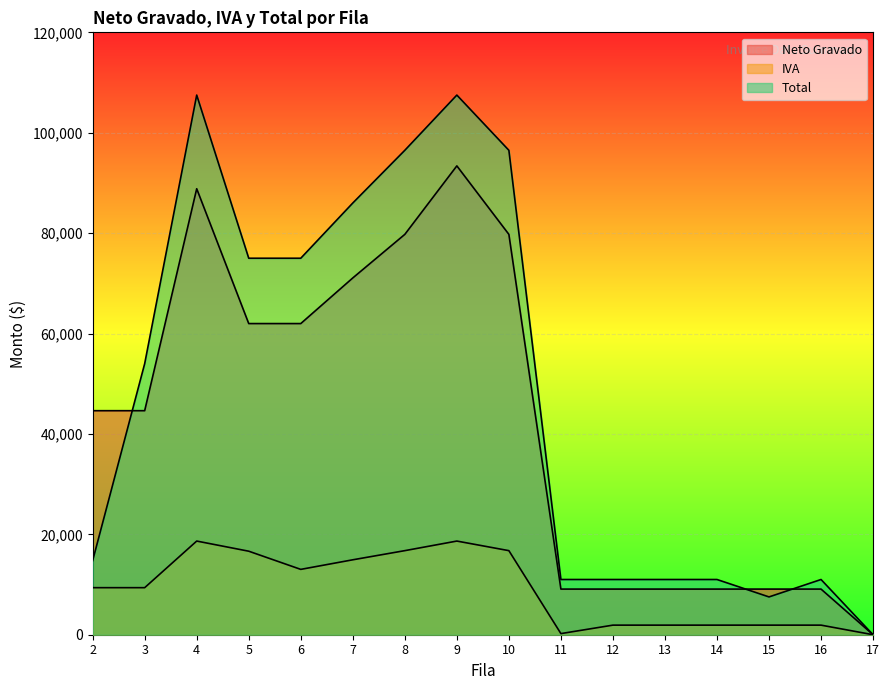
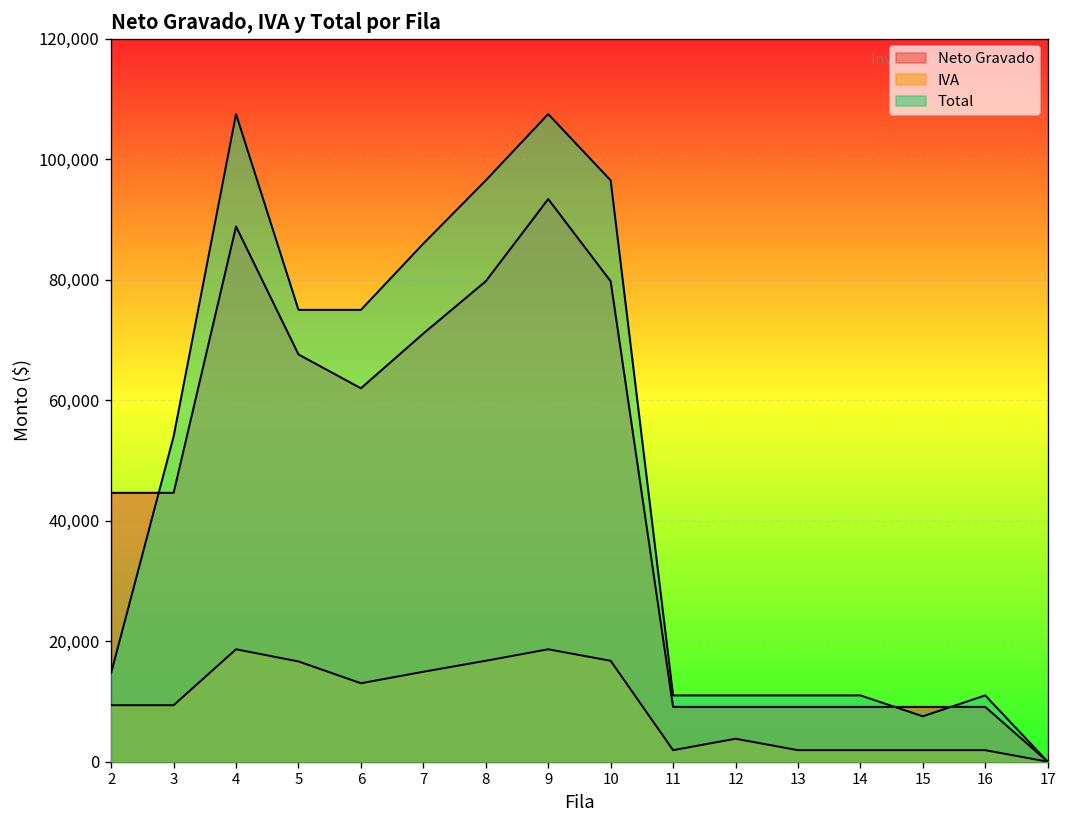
  {
    "Neto Gravado": {
      "2": "45,000",
      "3": "45,000",
      "4": "89,000",
-     "5": "62,000",
+     "5": "68,000",
      "6": "62,000",
      "7": "71,000",
      "8": "80,000",
      "9": "93,000",
      "10": "80,000",
      "11": "9,000",
      "12": "9,000",
      "13": "9,000",
      "14": "9,000",
      "15": "9,000",
      "16": "9,000"
    },
    "IVA": {
      "2": "9,000",
      "3": "9,000",
      "4": "19,000",
      "5": "17,000",
      "6": "13,000",
      "7": "15,000",
      "8": "17,000",
      "9": "19,000",
      "10": "17,000",
-     "11": "0",
-     "12": "2,000",
+     "11": "2,000",
+     "12": "4,000",
      "13": "2,000",
      "14": "2,000",
      "15": "2,000",
      "16": "2,000"
    },
    "Total": {
      "2": "15,000",
      "3": "54,000",
      "4": "107,000",
      "5": "75,000",
      "6": "75,000",
      "7": "86,000",
      "8": "97,000",
      "9": "107,000",
      "10": "97,000",
      "11": "11,000",
      "12": "11,000",
      "13": "11,000",
      "14": "11,000",
      "15": "8,000",
      "16": "11,000"
    }
  }
